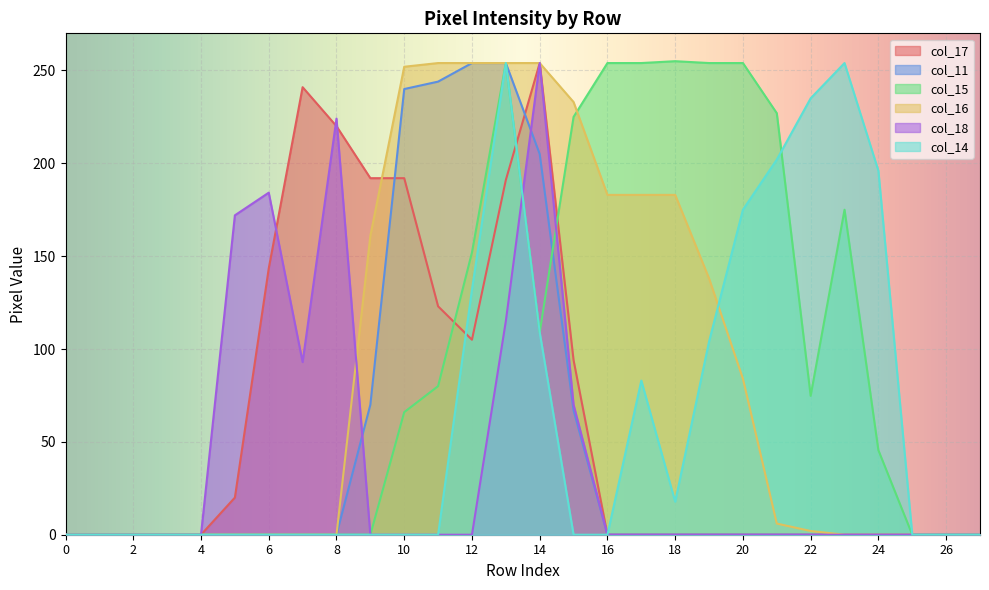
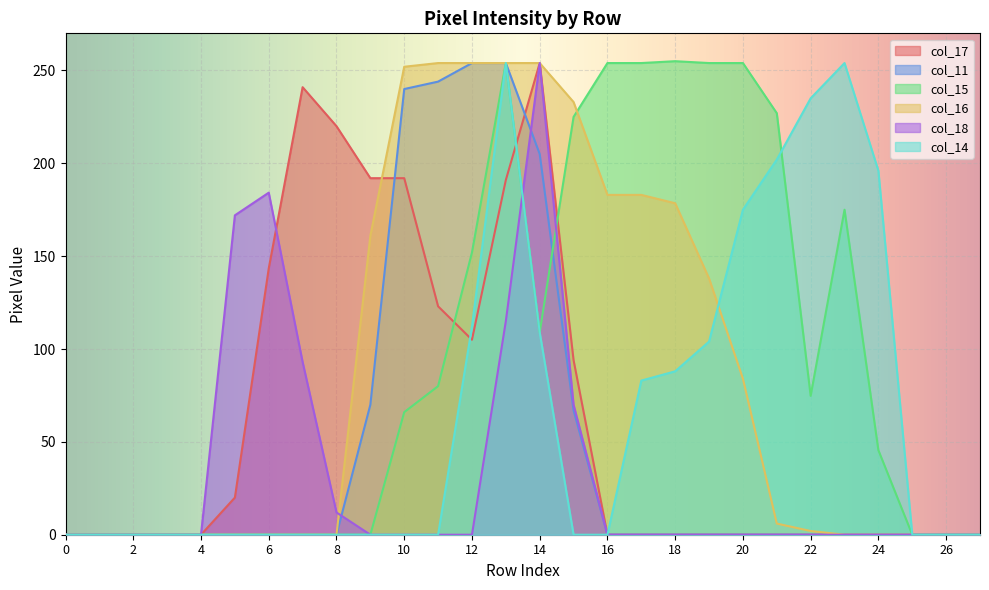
  {
    "col_17": {
      "6": 143,
      "8": 220,
      "10": 192,
      "12": 105
    },
    "col_11": {
      "10": 240,
      "14": 205
    },
    "col_15": {
      "10": 66,
      "12": 152,
      "16": 254,
      "18": 255,
      "20": 254,
      "22": 75,
      "24": 46
    },
    "col_16": {
      "10": 252,
      "16": 183,
-     "18": 183,
+     "18": 179,
      "20": 84,
      "22": 2
    },
    "col_18": {
      "6": 184,
-     "8": 224,
+     "8": 12,
      "12": 0
    },
    "col_14": {
-     "12": 132,
-     "18": 18,
+     "12": 112,
+     "18": 88,
      "20": 175,
      "22": 235,
      "24": 196
    }
  }
